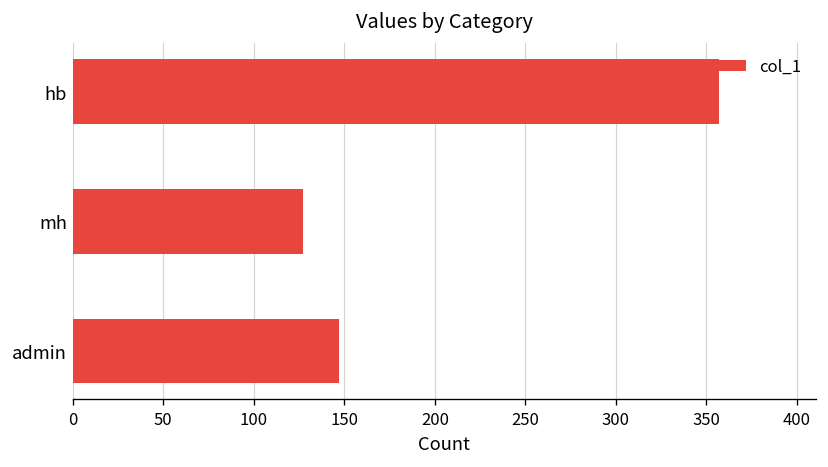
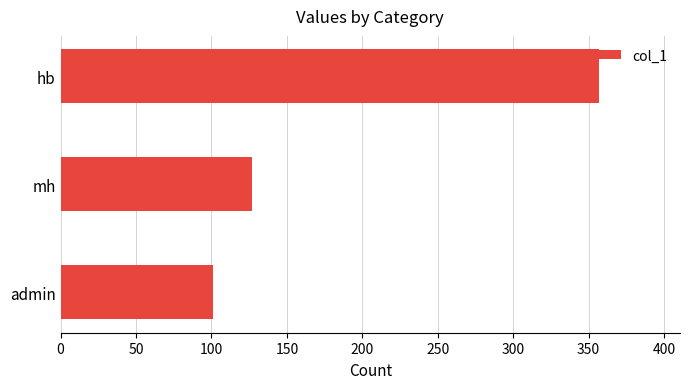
  {
    "hb": 357,
    "mh": 127,
-   "admin": 147
+   "admin": 101
  }
